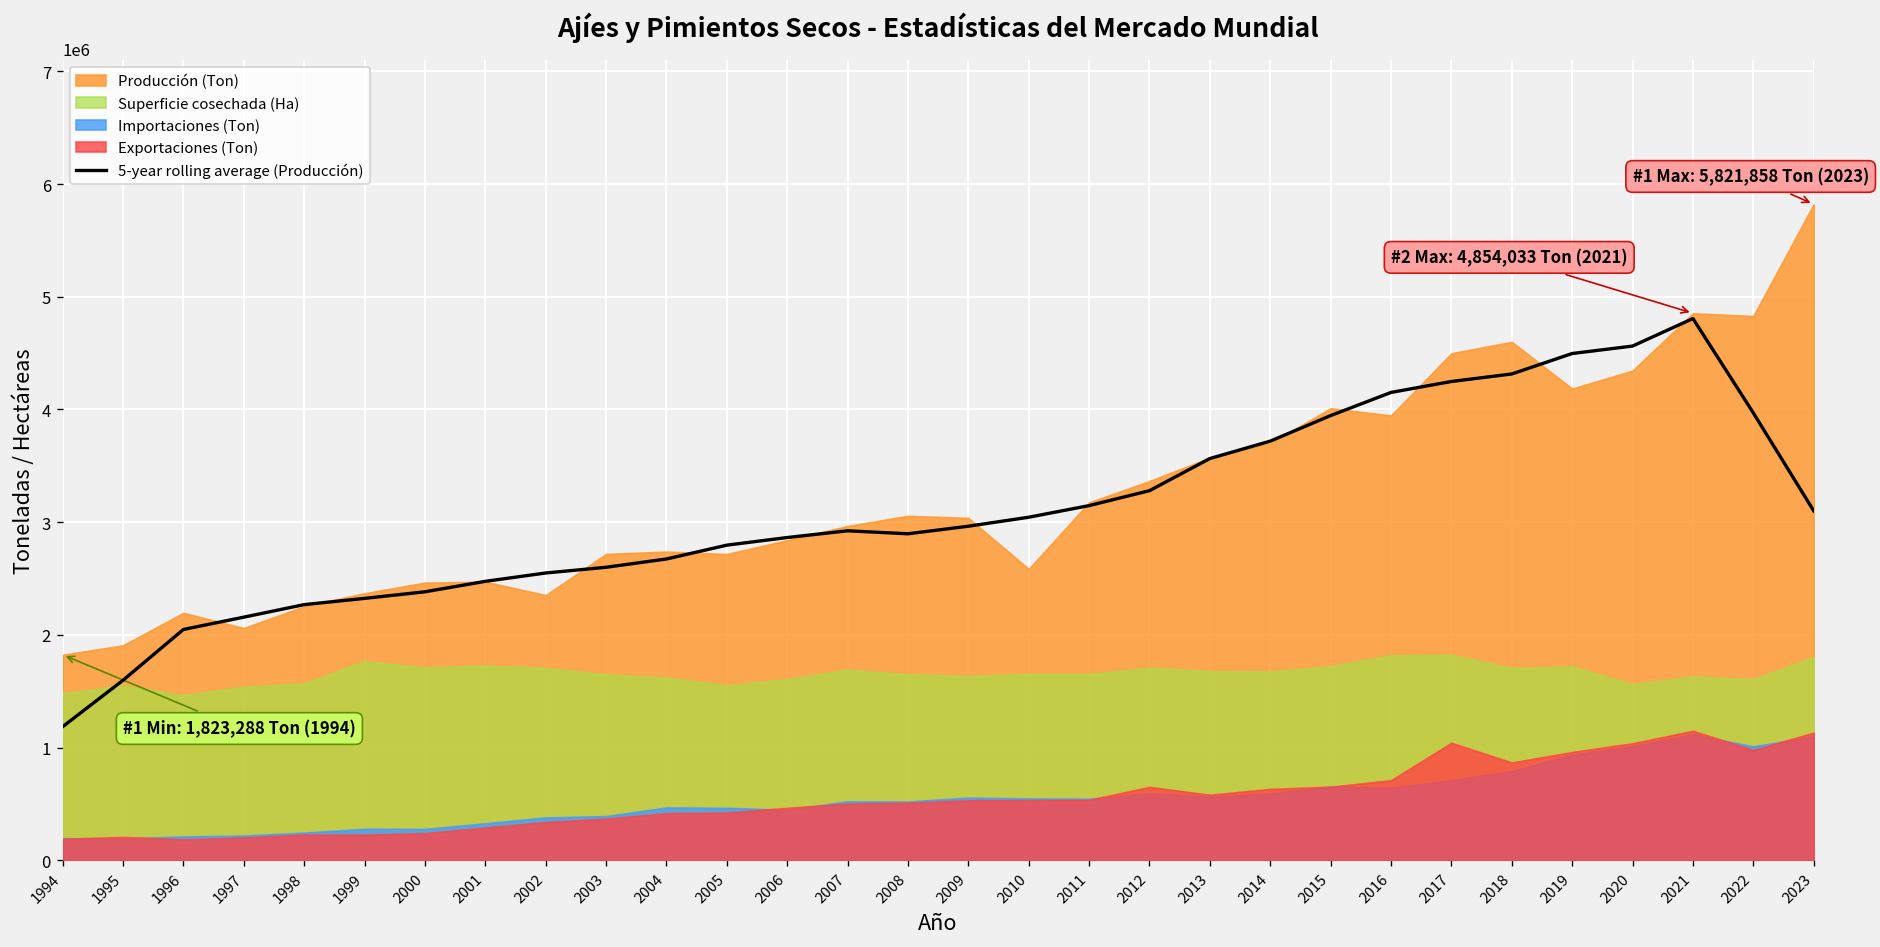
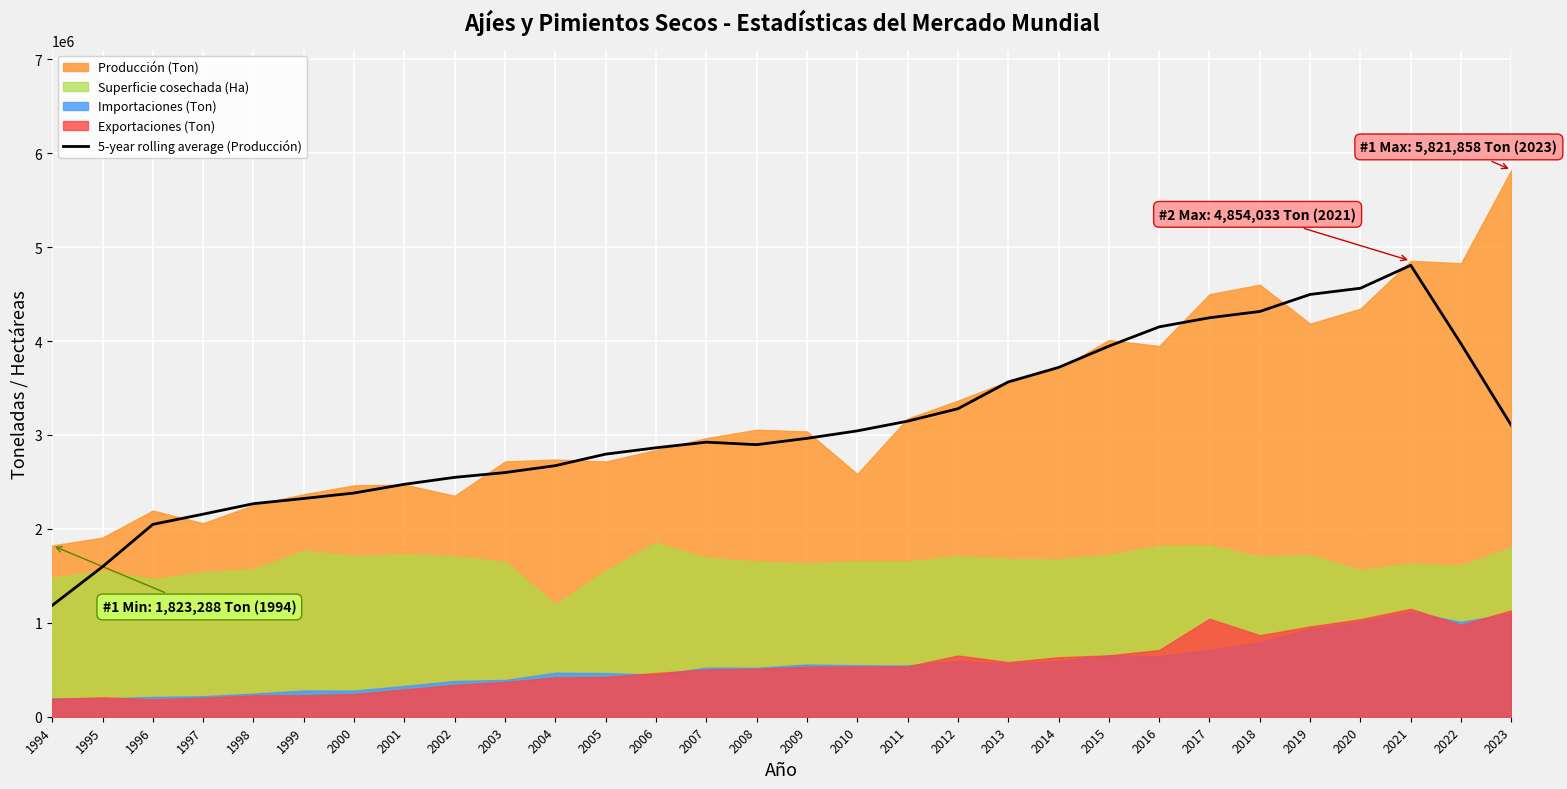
  {
    "5-year rolling average (Producción)": {
      "1994": 1200000,
      "1996": 2000000,
      "1997": 2200000,
      "1999": 2300000,
      "2000": 2400000,
      "2002": 2500000,
      "2003": 2600000,
      "2004": 2700000,
      "2005": 2800000,
      "2007": 2900000,
      "2008": 2900000,
      "2009": 3000000,
      "2010": 3000000,
      "2011": 3100000,
      "2012": 3300000,
      "2015": 3900000,
      "2016": 4200000,
      "2017": 4200000,
      "2018": 4300000,
      "2019": 4500000,
      "2020": 4600000,
      "2021": 4800000,
      "2022": 4000000,
      "2023": 3100000
    },
    "Producción (Ton)": {
      "1994": 1800000,
      "1995": 1900000,
      "1996": 2200000,
      "1997": 2100000,
      "1999": 2400000,
      "2000": 2500000,
      "2002": 2400000,
      "2003": 2700000,
      "2004": 2700000,
      "2005": 2700000,
      "2007": 3000000,
      "2008": 3100000,
      "2009": 3000000,
      "2010": 2600000,
      "2011": 3200000,
      "2012": 3400000,
      "2015": 4000000,
      "2016": 3900000,
      "2017": 4500000,
      "2018": 4600000,
      "2019": 4200000,
      "2020": 4300000,
      "2022": 4800000
    },
    "Superficie cosechada (Ha)": {
      "1994": 1500000,
      "1999": 1800000,
      "2000": 1700000,
      "2001": 1700000,
      "2002": 1700000,
      "2003": 1600000,
-     "2004": 1600000,
+     "2004": 1200000,
      "2005": 1600000,
-     "2006": 1600000,
+     "2006": 1900000,
      "2007": 1700000,
      "2008": 1700000,
      "2009": 1600000,
      "2010": 1700000,
      "2011": 1700000,
      "2012": 1700000,
      "2013": 1700000,
      "2014": 1700000,
      "2015": 1700000,
      "2016": 1800000,
      "2017": 1800000,
      "2018": 1700000,
      "2019": 1700000,
      "2020": 1600000,
      "2021": 1600000,
      "2022": 1600000,
      "2023": 1800000
    },
    "Importaciones (Ton)": {
      "1999": 300000,
      "2000": 300000,
      "2001": 300000,
      "2002": 400000,
      "2004": 500000,
      "2005": 500000,
      "2012": 600000,
      "2014": 600000,
      "2016": 600000,
      "2017": 700000,
      "2018": 800000,
      "2021": 1100000,
      "2022": 1000000,
      "2023": 1100000
    },
    "Exportaciones (Ton)": {
      "1999": 200000,
      "2000": 200000,
      "2001": 300000,
      "2002": 300000,
      "2004": 400000,
      "2005": 400000,
      "2012": 700000,
      "2014": 600000,
      "2016": 700000,
      "2017": 1000000,
      "2018": 900000,
      "2021": 1100000,
      "2022": 1000000,
      "2023": 1100000
    }
  }
